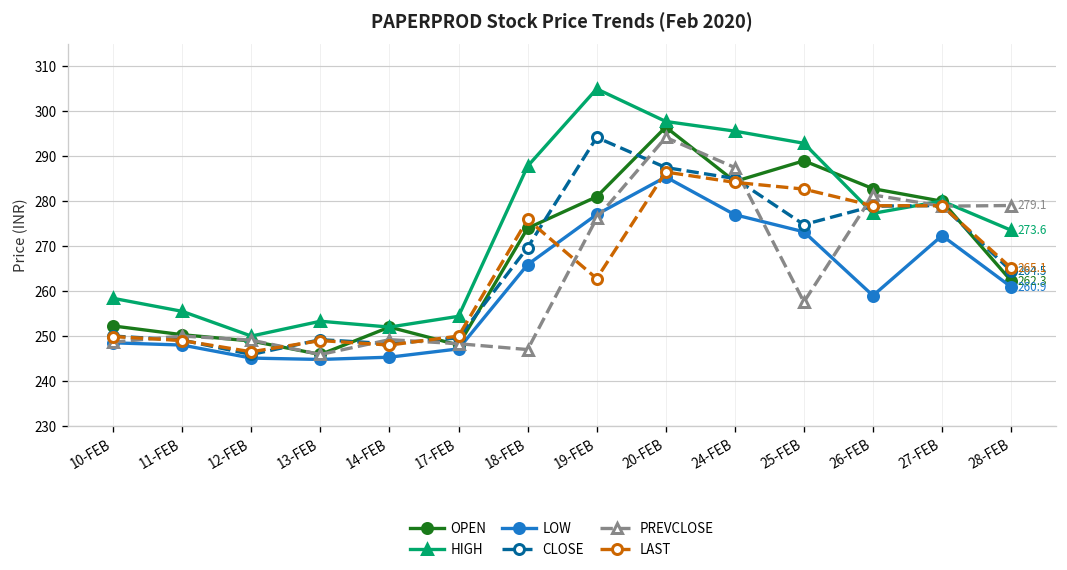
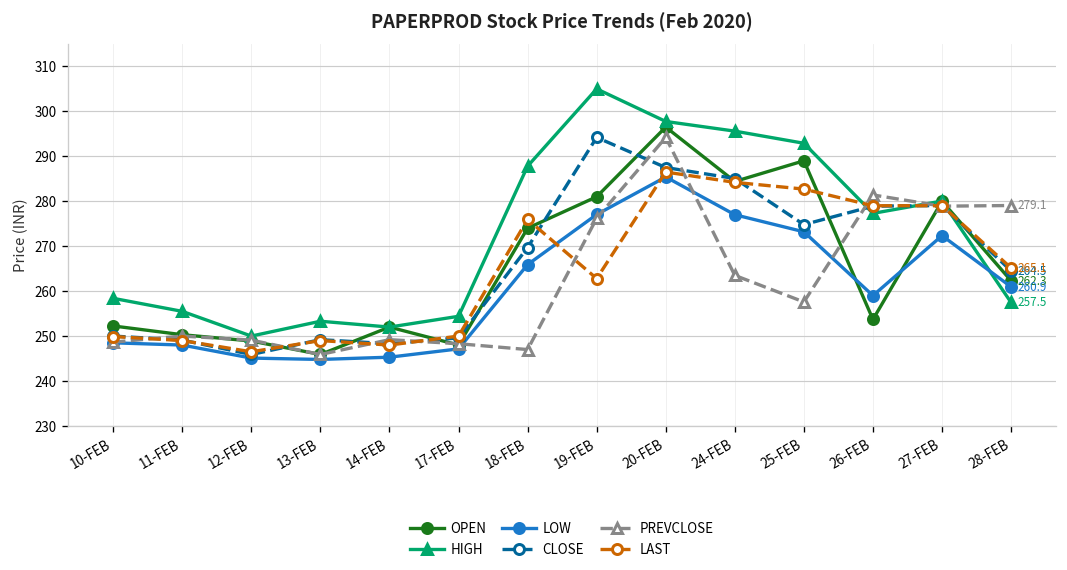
  {
    "OPEN": {
      "10-FEB": 252,
      "18-FEB": 274,
      "19-FEB": 281,
      "20-FEB": 297,
      "25-FEB": 289,
-     "26-FEB": 283
+     "26-FEB": 254
    },
    "HIGH": {
-     "28-FEB": 273.6
+     "28-FEB": 257.5
    },
    "LOW": {
      "11-FEB": 248,
      "12-FEB": 245,
      "13-FEB": 245,
      "14-FEB": 245,
      "17-FEB": 247,
      "18-FEB": 266,
      "19-FEB": 277,
      "20-FEB": 285,
      "24-FEB": 277,
      "25-FEB": 273,
      "26-FEB": 259,
      "27-FEB": 272
    },
    "CLOSE": {
      "18-FEB": 270,
      "19-FEB": 294,
      "20-FEB": 288,
      "25-FEB": 275
    },
    "PREVCLOSE": {
      "14-FEB": 249,
      "18-FEB": 247,
      "19-FEB": 276,
      "20-FEB": 294,
-     "24-FEB": 288,
+     "24-FEB": 264,
      "25-FEB": 258,
      "26-FEB": 281
    },
    "LAST": {
      "18-FEB": 276,
      "19-FEB": 263,
      "20-FEB": 287,
      "25-FEB": 283
    }
  }
